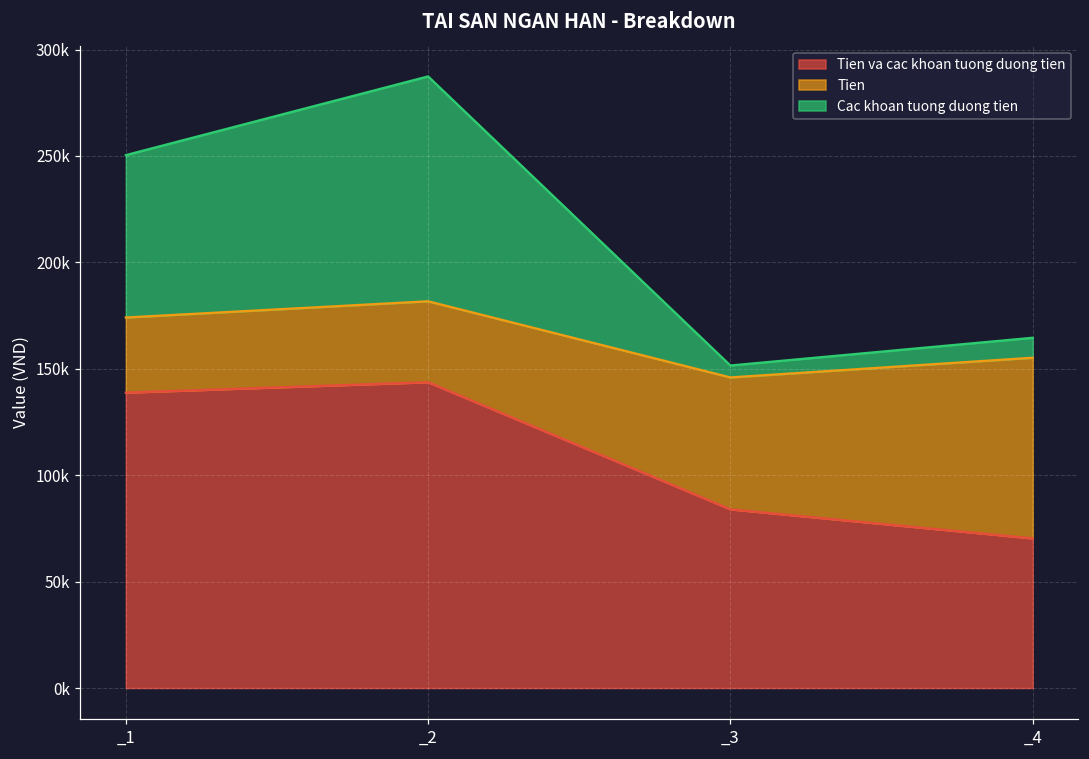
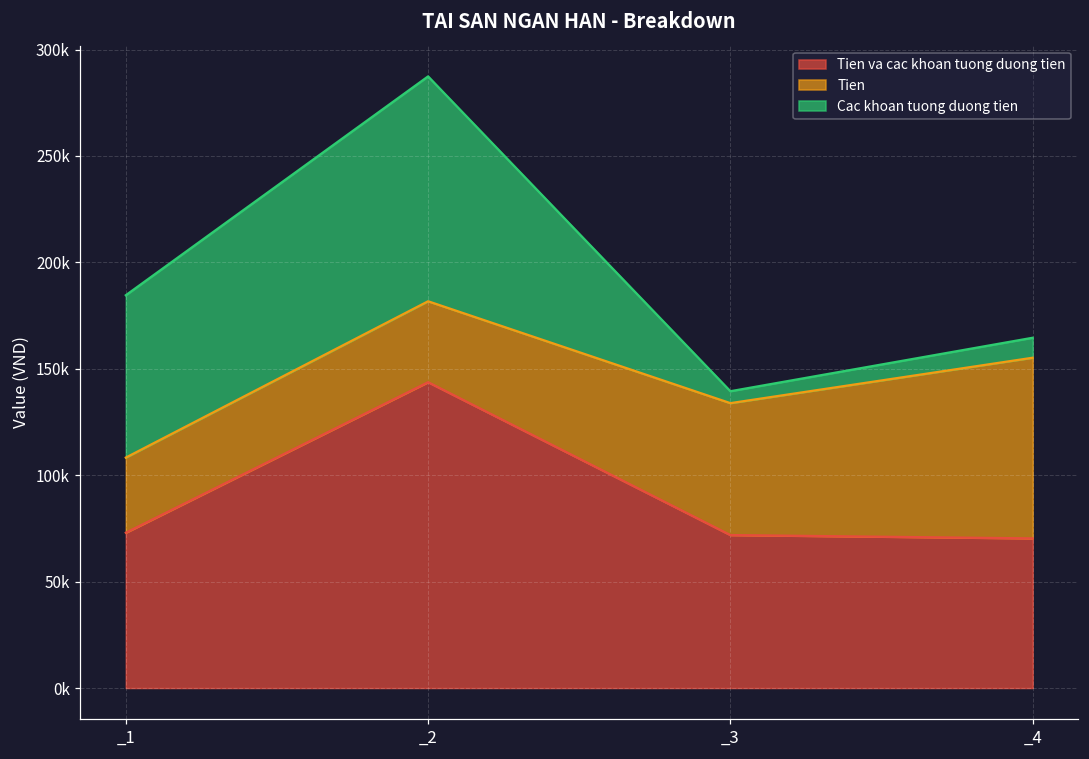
  {
    "Tien va cac khoan tuong duong tien": {
-     "_1": 139000,
+     "_1": 73000,
      "_2": 144000,
-     "_3": 84000,
+     "_3": 72000,
      "_4": 70000
    },
    "Tien": {
      "_1": 35000,
      "_2": 38000,
      "_3": 62000,
      "_4": 85000
    },
    "Cac khoan tuong duong tien": {
      "_1": 76000,
      "_2": 106000,
      "_3": 6000,
      "_4": 9000
    }
  }
